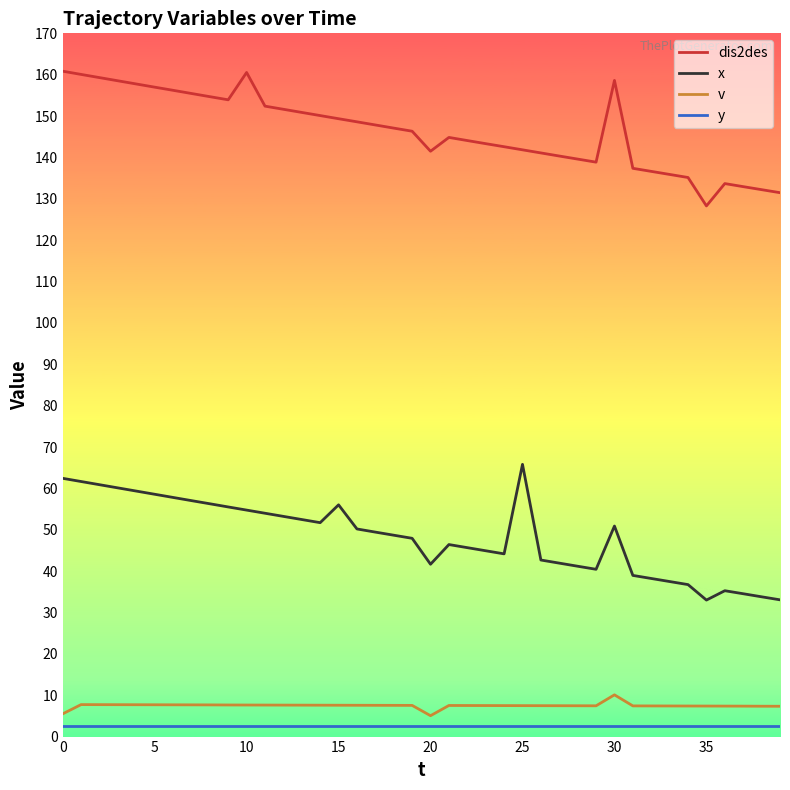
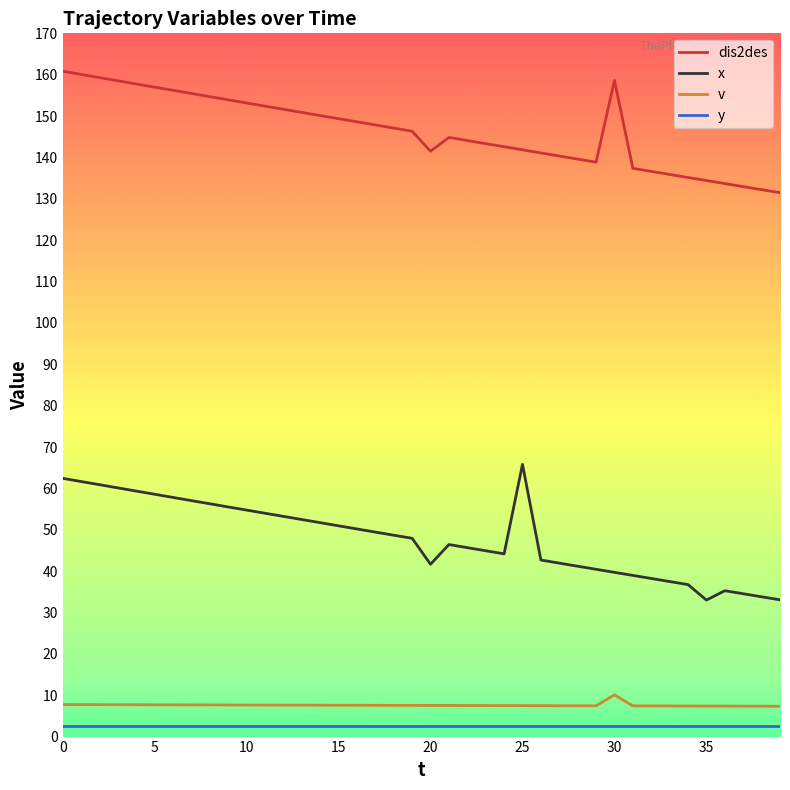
  {
    "dis2des": {
      "0": 161,
      "5": 157,
-     "10": 161,
+     "10": 153,
      "15": 149,
      "20": 142,
      "25": 142,
      "30": 159,
-     "35": 128
+     "35": 134
    },
    "x": {
      "0": 62,
      "5": 59,
      "10": 55,
-     "15": 56,
+     "15": 51,
      "20": 42,
      "25": 66,
-     "30": 51,
+     "30": 40,
      "35": 33
    },
    "v": {
-     "0": 5,
+     "0": 8,
      "5": 8,
      "10": 8,
      "15": 8,
-     "20": 5,
+     "20": 8,
      "25": 7,
      "30": 10,
      "35": 7
    },
    "y": {
      "0": 3,
      "5": 3,
      "10": 3,
      "15": 3,
      "20": 3,
      "25": 3,
      "30": 3,
      "35": 3
    }
  }
